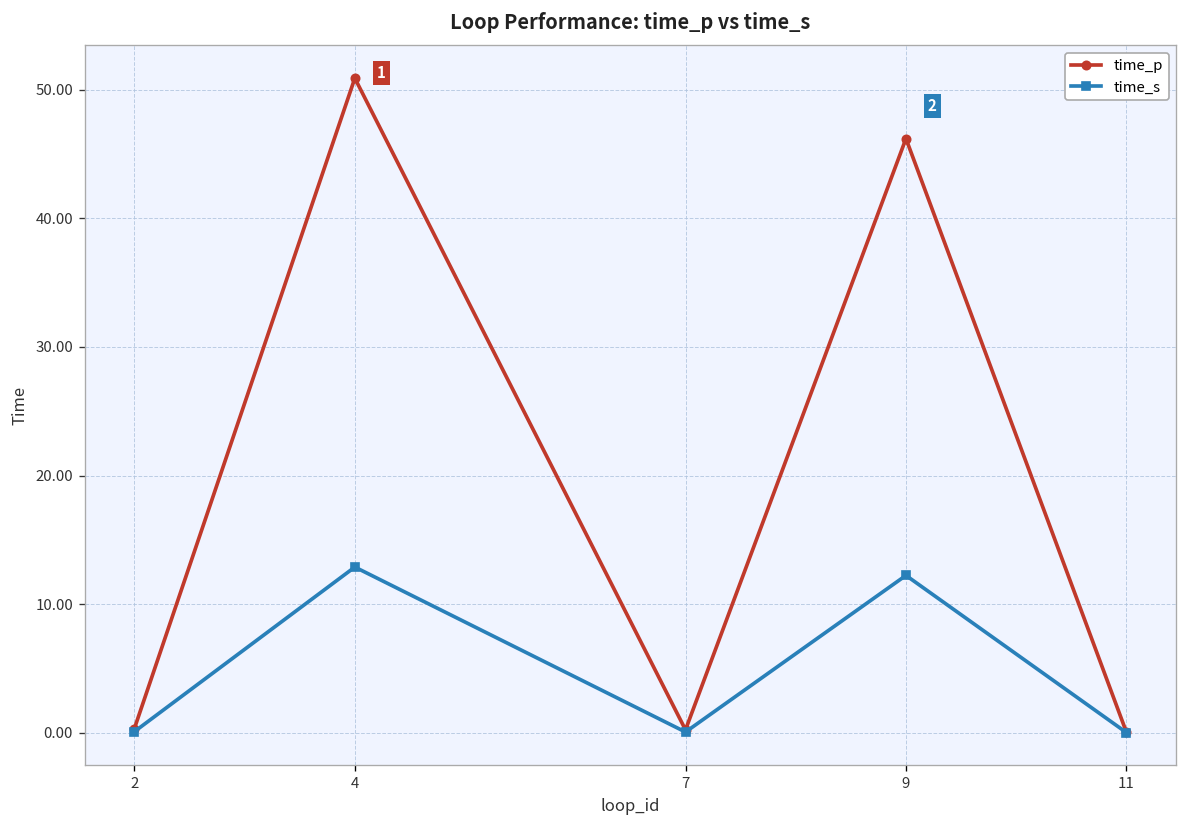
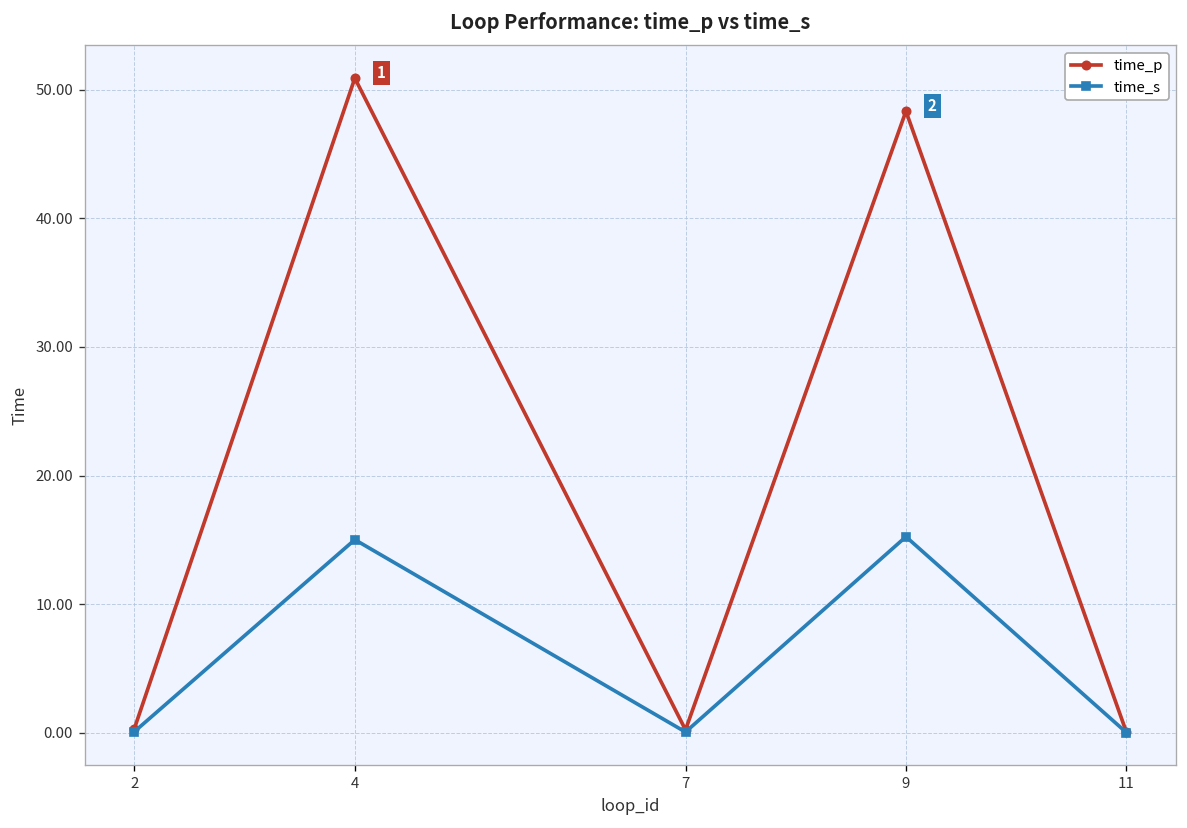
  {
    "time_p": {
      "2": 0.3,
-     "9": 46.2
+     "9": 48.3
    },
    "time_s": {
      "2": 0.1,
-     "4": 12.9,
-     "9": 12.2
+     "4": 15.0,
+     "9": 15.2
    }
  }
